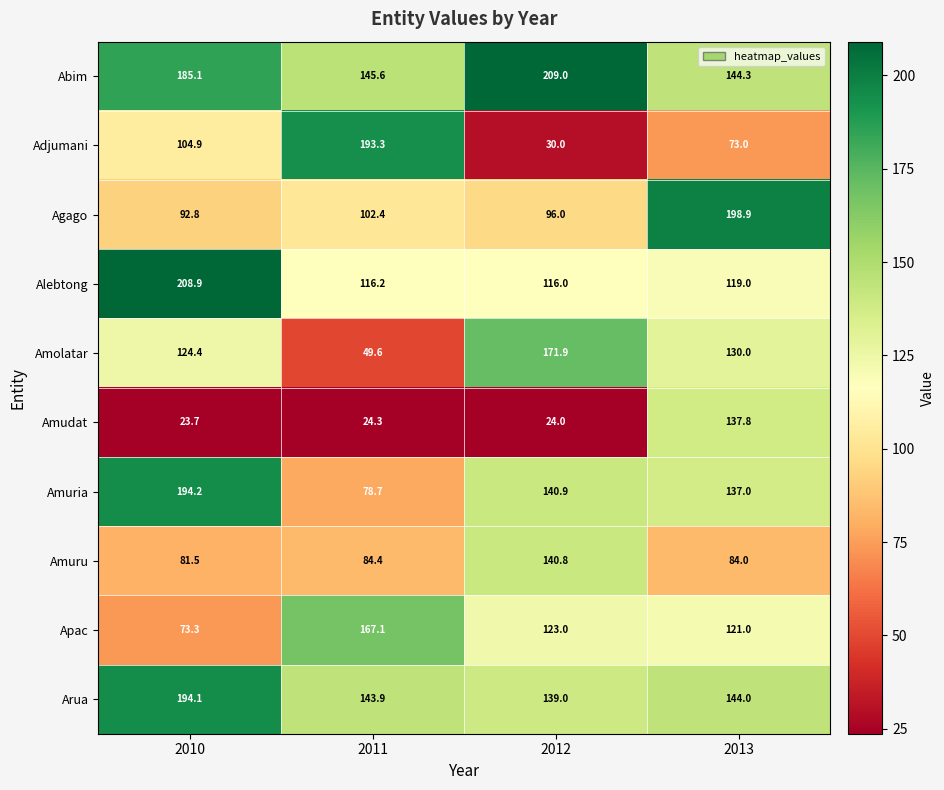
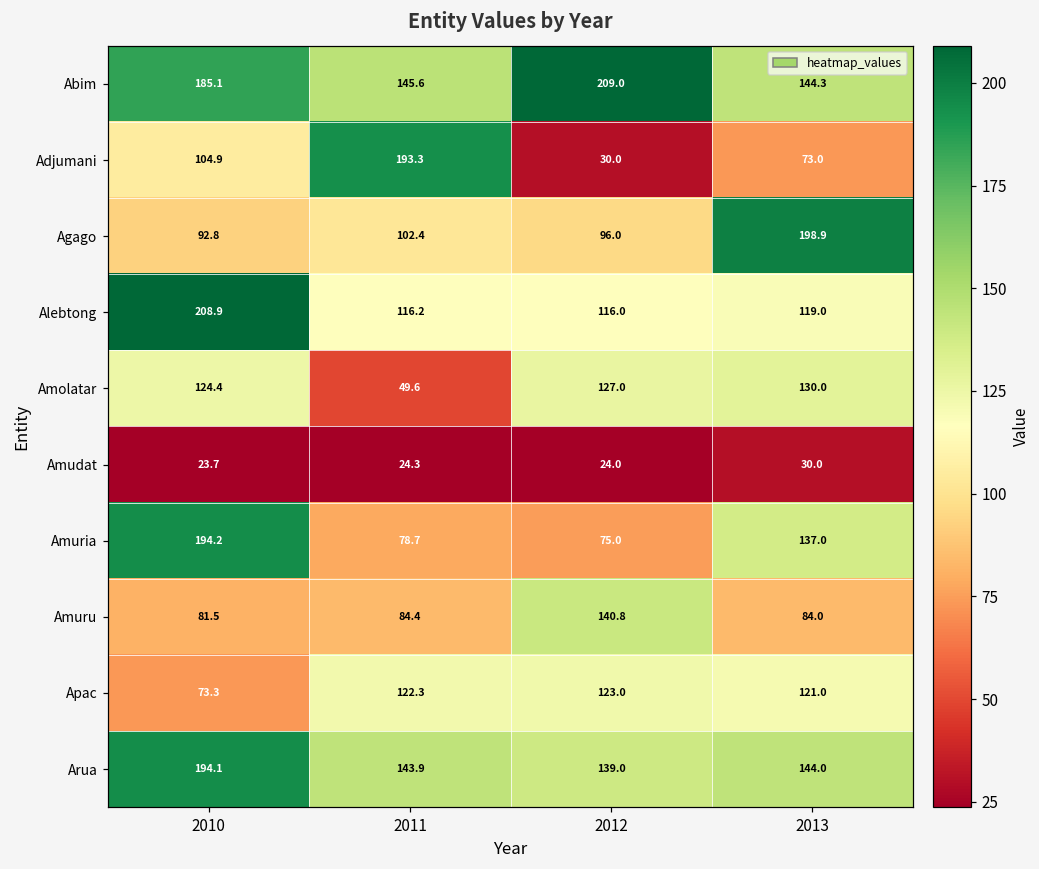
  {
    "Abim": {
      "2010": 185.1,
      "2011": 145.6,
      "2012": 209.0,
      "2013": 144.3
    },
    "Adjumani": {
      "2010": 104.9,
      "2011": 193.3,
      "2012": 30.0,
      "2013": 73.0
    },
    "Agago": {
      "2010": 92.8,
      "2011": 102.4,
      "2012": 96.0,
      "2013": 198.9
    },
    "Alebtong": {
      "2010": 208.9,
      "2011": 116.2,
      "2012": 116.0,
      "2013": 119.0
    },
    "Amolatar": {
      "2010": 124.4,
      "2011": 49.6,
-     "2012": 171.9,
+     "2012": 127.0,
      "2013": 130.0
    },
    "Amudat": {
      "2010": 23.7,
      "2011": 24.3,
      "2012": 24.0,
-     "2013": 137.8
+     "2013": 30.0
    },
    "Amuria": {
      "2010": 194.2,
      "2011": 78.7,
-     "2012": 140.9,
+     "2012": 75.0,
      "2013": 137.0
    },
    "Amuru": {
      "2010": 81.5,
      "2011": 84.4,
      "2012": 140.8,
      "2013": 84.0
    },
    "Apac": {
      "2010": 73.3,
-     "2011": 167.1,
+     "2011": 122.3,
      "2012": 123.0,
      "2013": 121.0
    },
    "Arua": {
      "2010": 194.1,
      "2011": 143.9,
      "2012": 139.0,
      "2013": 144.0
    }
  }
